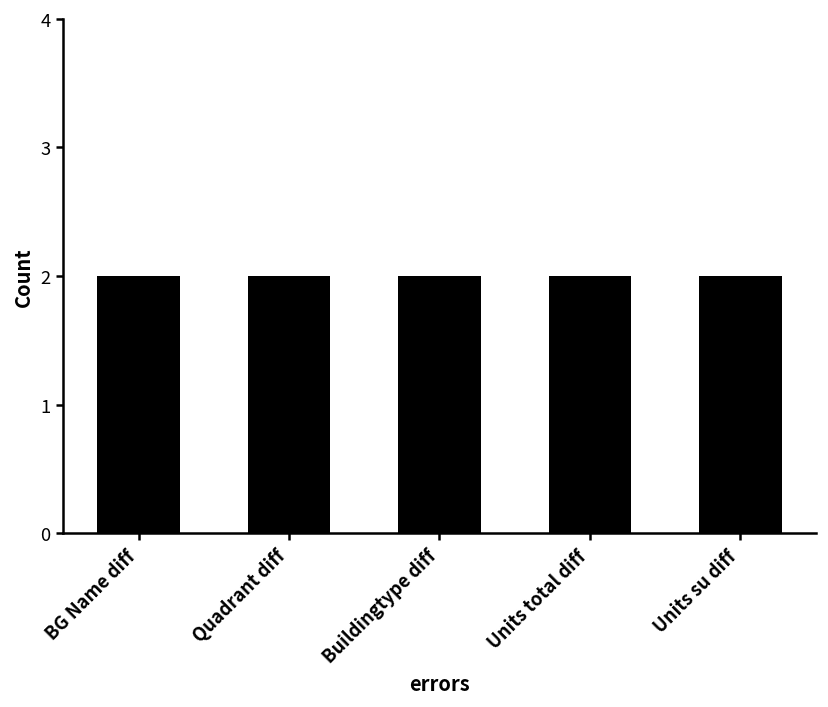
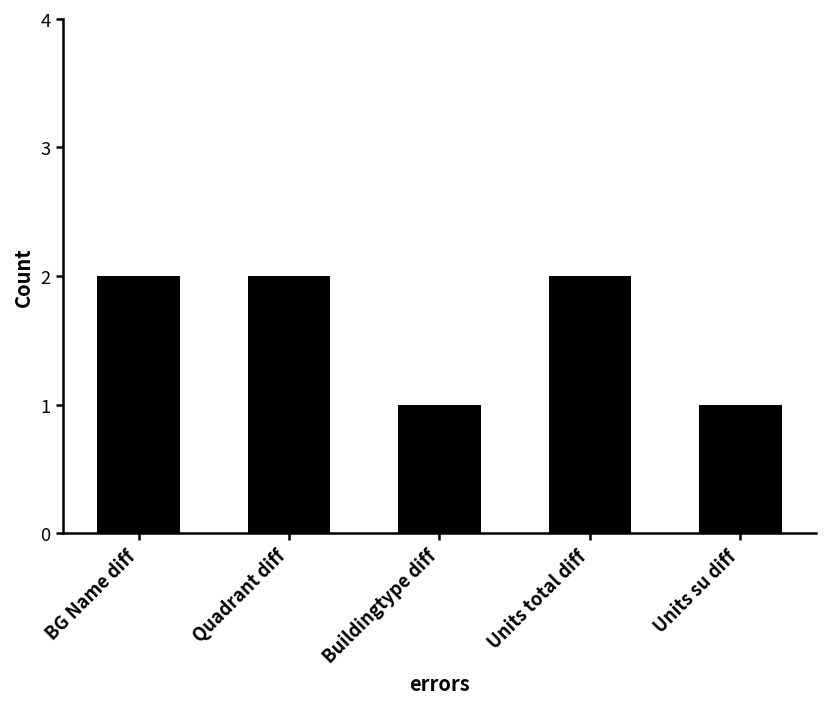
  {
    "BG Name diff": 2,
    "Quadrant diff": 2,
-   "Buildingtype diff": 2,
+   "Buildingtype diff": 1,
    "Units total diff": 2,
-   "Units su diff": 2
+   "Units su diff": 1
  }
